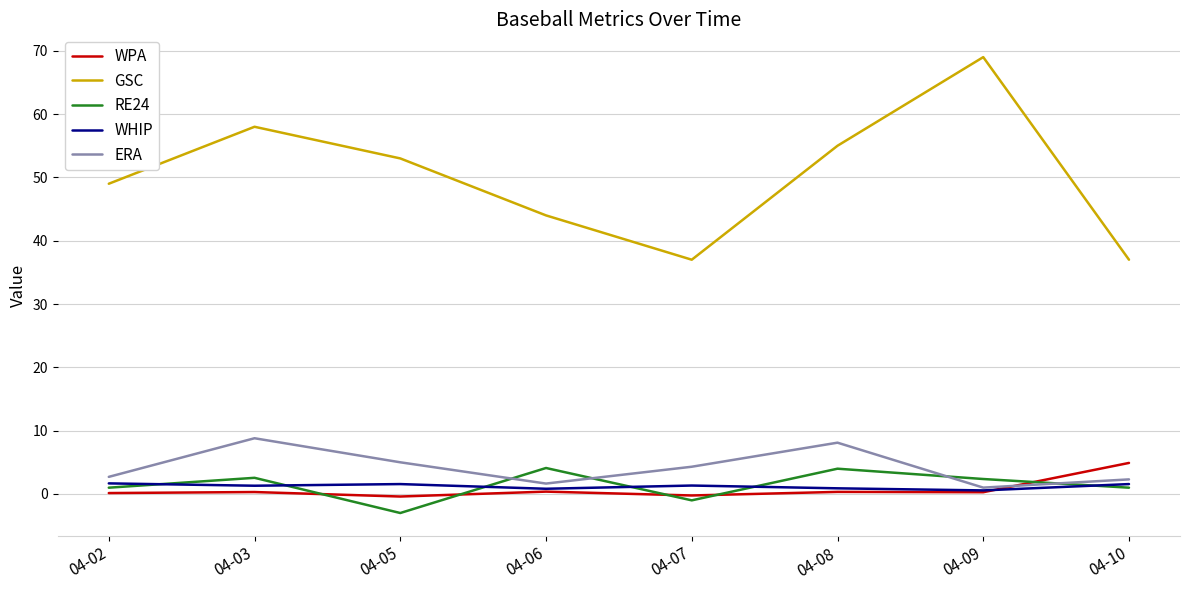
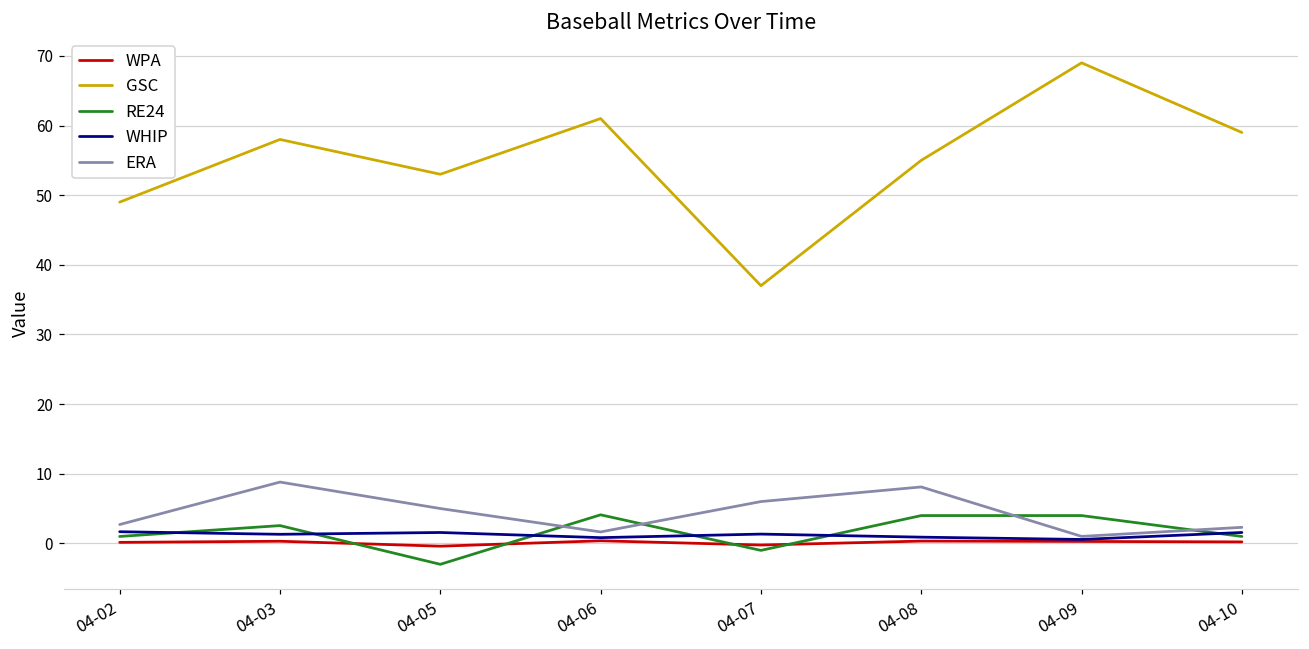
  {
    "WPA": {
      "04-02": 0,
      "04-03": 0,
      "04-05": 0,
      "04-06": 0,
      "04-07": 0,
      "04-08": 0,
-     "04-10": 5
+     "04-10": 0
    },
    "GSC": {
      "04-02": 49,
      "04-03": 58,
      "04-05": 53,
-     "04-06": 44,
+     "04-06": 61,
      "04-07": 37,
      "04-08": 55,
      "04-09": 69,
-     "04-10": 37
+     "04-10": 59
    },
    "RE24": {
      "04-02": 1,
      "04-03": 3,
      "04-05": -3,
      "04-06": 4,
      "04-07": -1,
      "04-08": 4,
-     "04-09": 2,
+     "04-09": 4,
      "04-10": 1
    },
    "WHIP": {
      "04-02": 2,
      "04-03": 1,
      "04-05": 2,
      "04-06": 1,
      "04-07": 1,
      "04-08": 1,
      "04-10": 2
    },
    "ERA": {
      "04-02": 3,
      "04-03": 9,
      "04-05": 5,
      "04-06": 2,
-     "04-07": 4,
+     "04-07": 6,
      "04-08": 8,
      "04-09": 1,
      "04-10": 2
    }
  }
